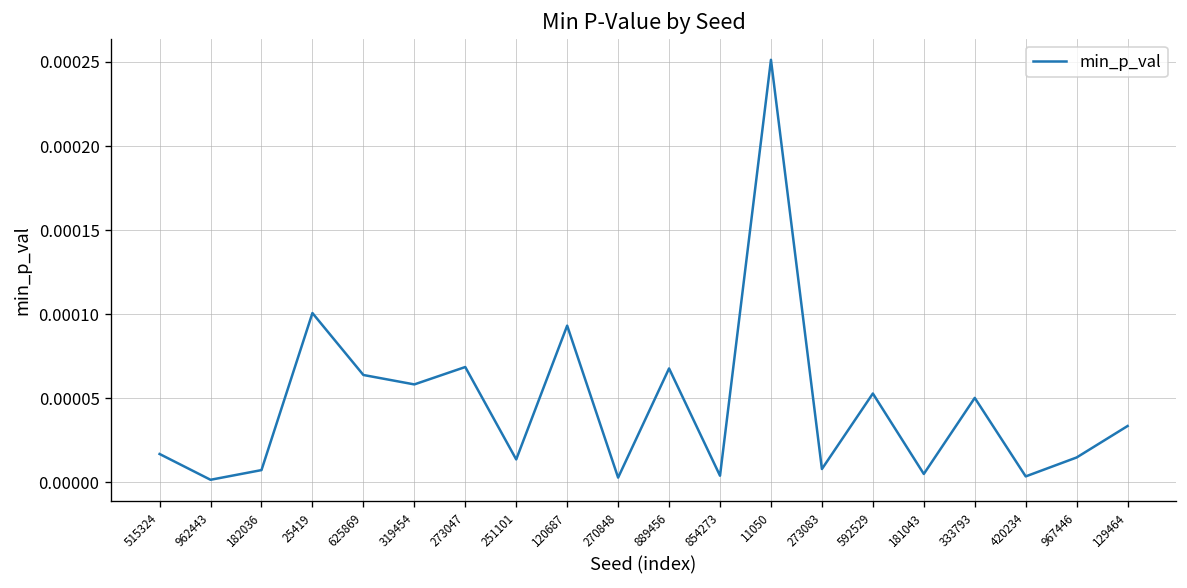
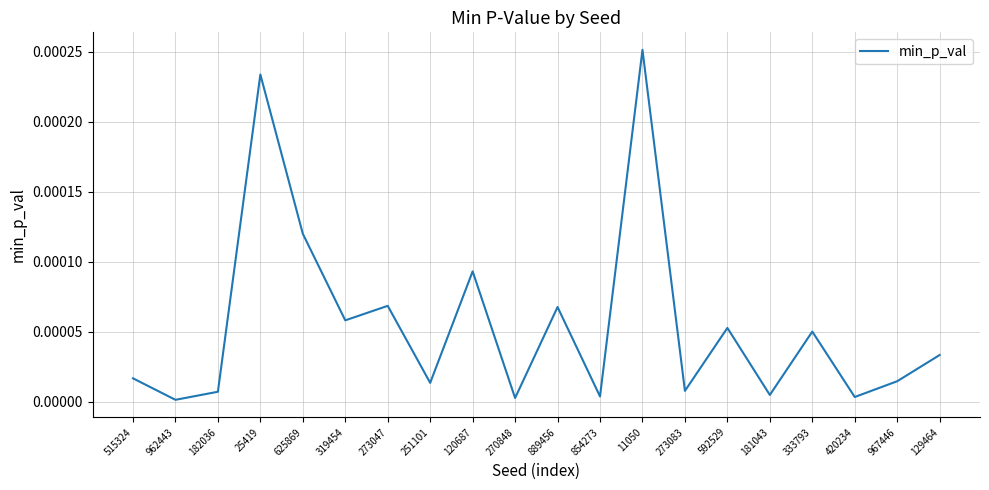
  {
    "515324": 0.000017,
    "962443": 0.000002,
    "182036": 0.000007,
-   "25419": 0.000101,
-   "625869": 0.000064,
+   "25419": 0.000234,
+   "625869": 0.000120,
    "319454": 0.000058,
    "273047": 0.000069,
    "251101": 0.000014,
    "120687": 0.000093,
    "270848": 0.000003,
    "889456": 0.000068,
    "854273": 0.000004,
    "11050": 0.000251,
    "273083": 0.000008,
    "592529": 0.000053,
    "181043": 0.000005,
    "333793": 0.000050,
    "420234": 0.000004,
    "967446": 0.000015,
    "129464": 0.000034
  }
